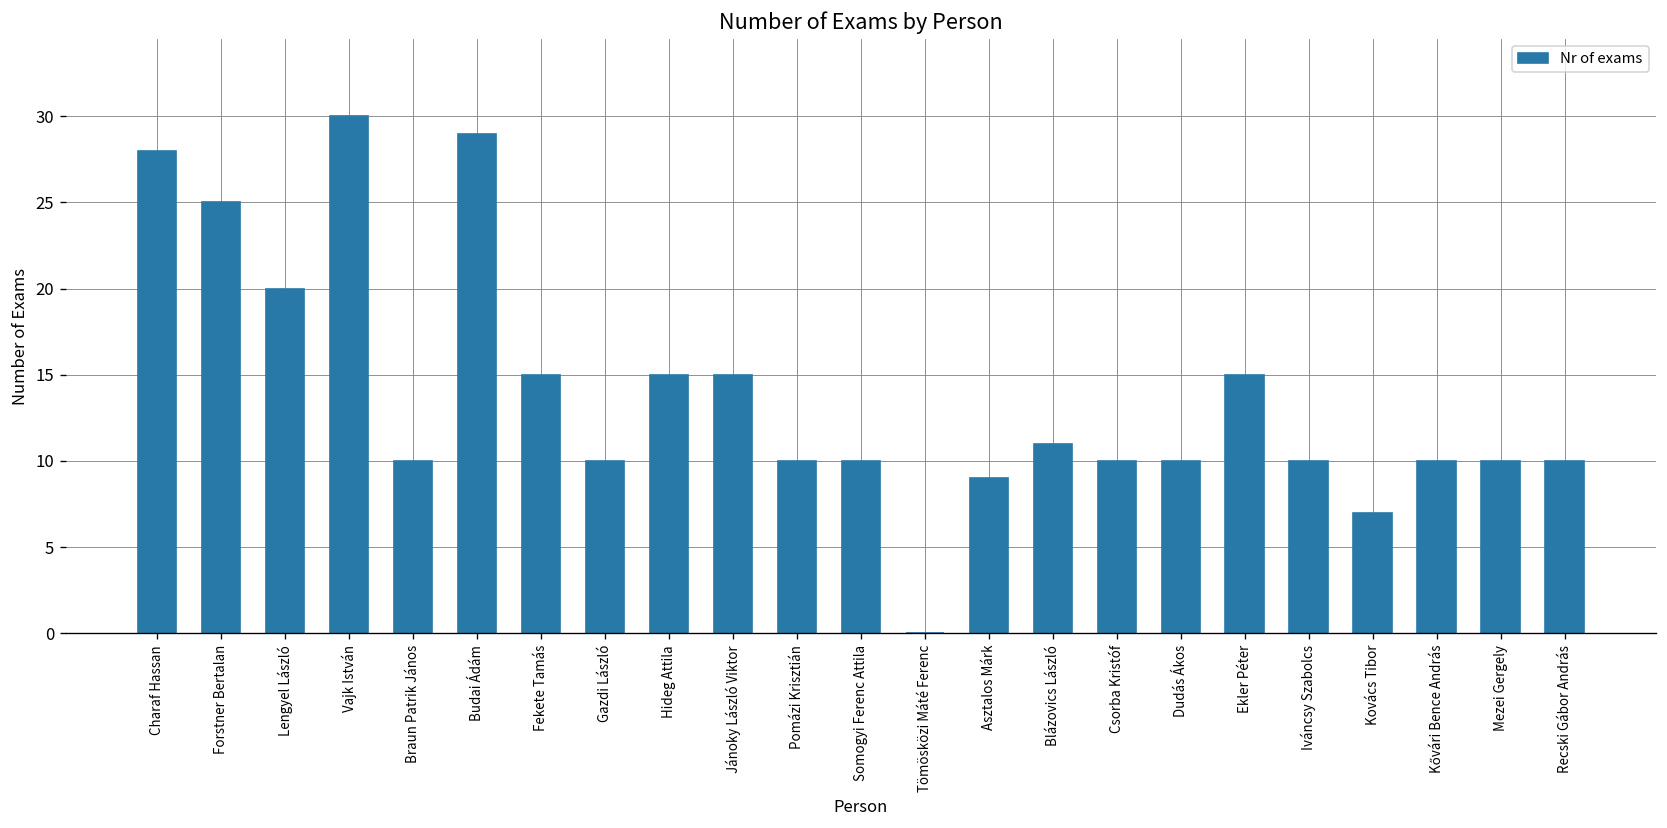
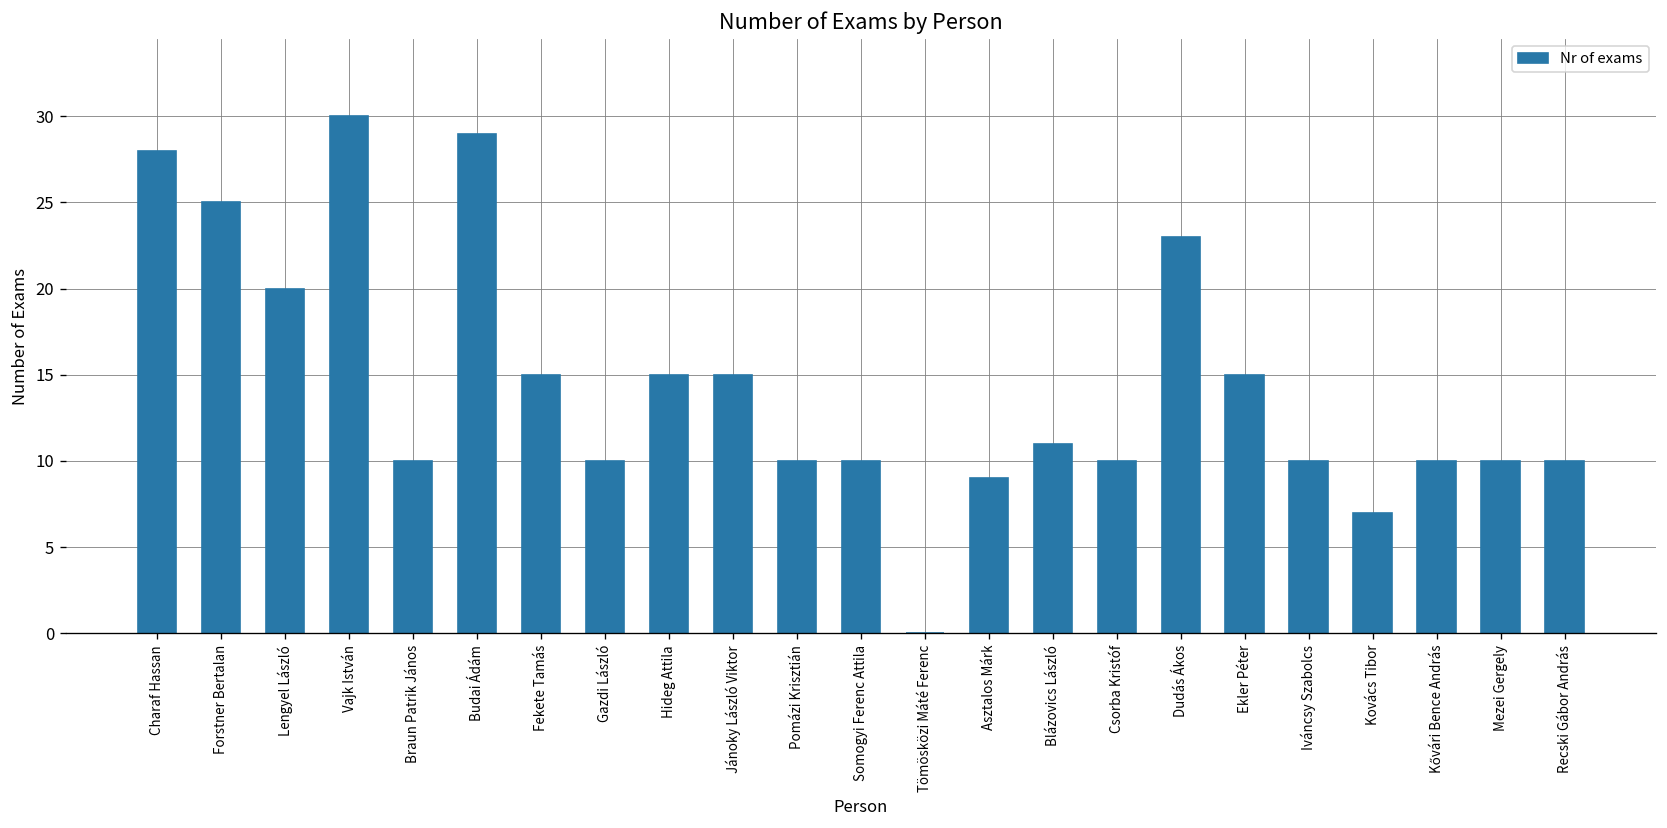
  {
    "Charaf Hassan": 28,
    "Forstner Bertalan": 25,
    "Lengyel László": 20,
    "Vajk István": 30,
    "Braun Patrik János": 10,
    "Budai Ádám": 29,
    "Fekete Tamás": 15,
    "Gazdi László": 10,
    "Hideg Attila": 15,
    "Jánoky László Viktor": 15,
    "Pomázi Krisztián": 10,
    "Somogyi Ferenc Attila": 10,
    "Tömösközi Máté Ferenc": 0,
    "Asztalos Márk": 9,
    "Blázovics László": 11,
    "Csorba Kristóf": 10,
-   "Dudás Ákos": 10,
+   "Dudás Ákos": 23,
    "Ekler Péter": 15,
    "Iváncsy Szabolcs": 10,
    "Kovács Tibor": 7,
    "Kővári Bence András": 10,
    "Mezei Gergely": 10,
    "Recski Gábor András": 10
  }
